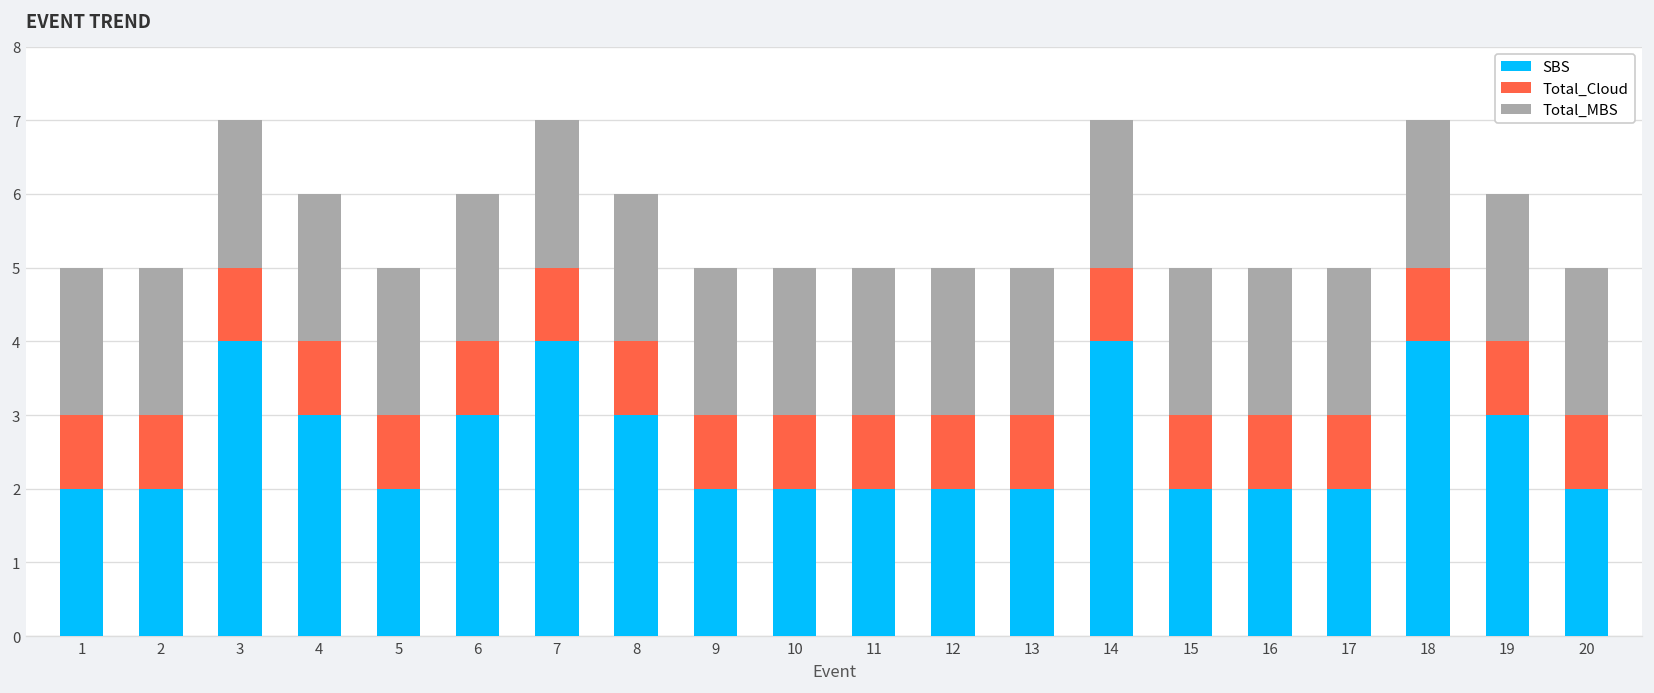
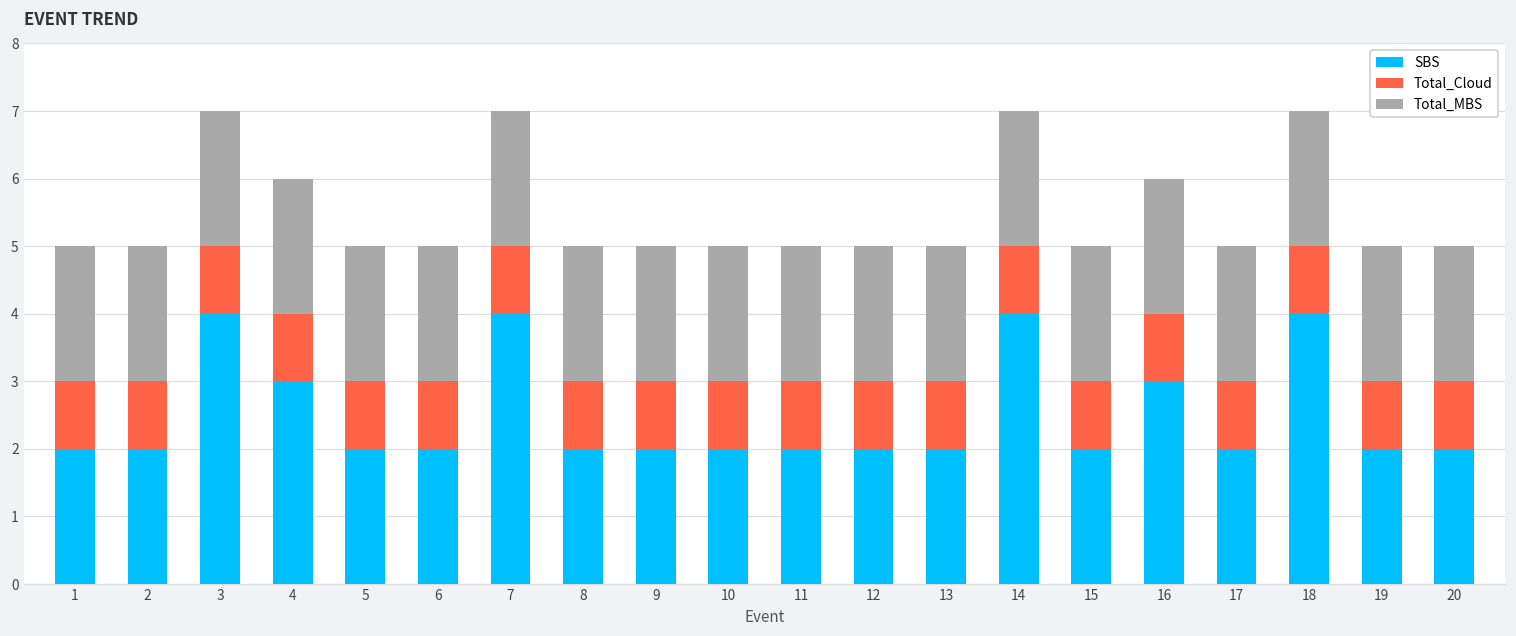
  {
    "SBS": {
      "1": 2,
      "2": 2,
      "3": 4,
      "4": 3,
      "5": 2,
-     "6": 3,
+     "6": 2,
      "7": 4,
-     "8": 3,
+     "8": 2,
      "9": 2,
      "10": 2,
      "11": 2,
      "12": 2,
      "13": 2,
      "14": 4,
      "15": 2,
-     "16": 2,
+     "16": 3,
      "17": 2,
      "18": 4,
-     "19": 3,
+     "19": 2,
      "20": 2
    },
    "Total_Cloud": {
      "1": 1,
      "2": 1,
      "3": 1,
      "4": 1,
      "5": 1,
      "6": 1,
      "7": 1,
      "8": 1,
      "9": 1,
      "10": 1,
      "11": 1,
      "12": 1,
      "13": 1,
      "14": 1,
      "15": 1,
      "16": 1,
      "17": 1,
      "18": 1,
      "19": 1,
      "20": 1
    },
    "Total_MBS": {
      "1": 2,
      "2": 2,
      "3": 2,
      "4": 2,
      "5": 2,
      "6": 2,
      "7": 2,
      "8": 2,
      "9": 2,
      "10": 2,
      "11": 2,
      "12": 2,
      "13": 2,
      "14": 2,
      "15": 2,
      "16": 2,
      "17": 2,
      "18": 2,
      "19": 2,
      "20": 2
    }
  }
